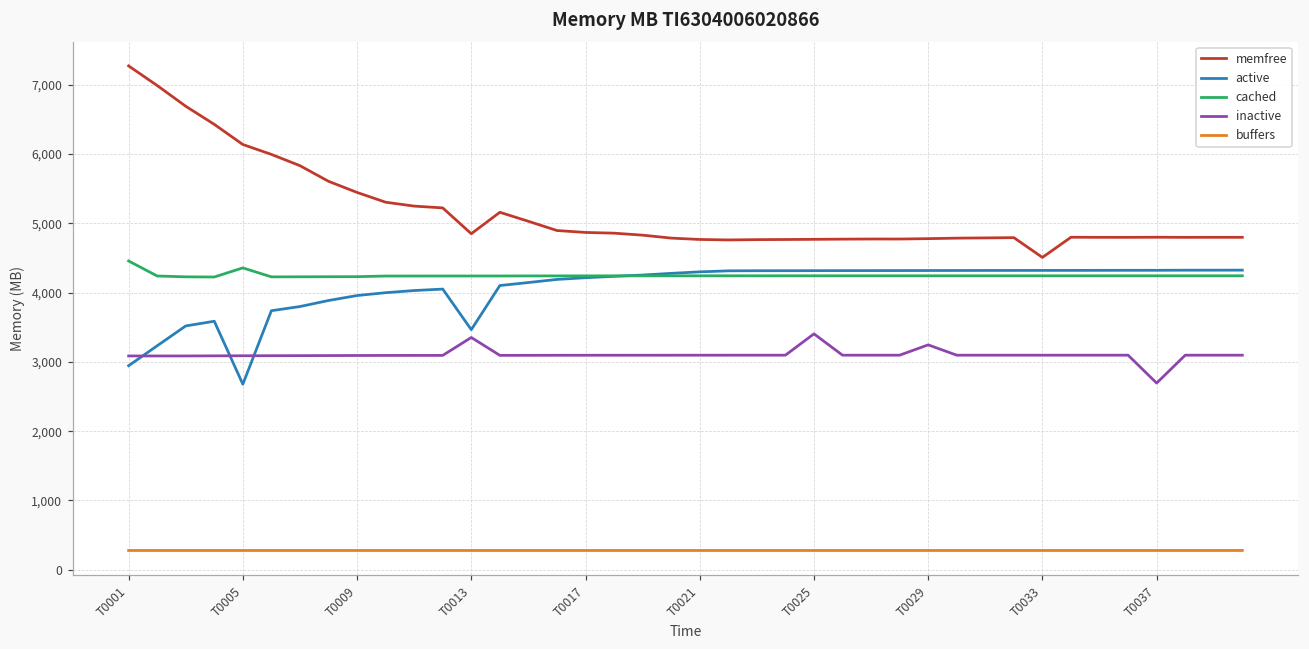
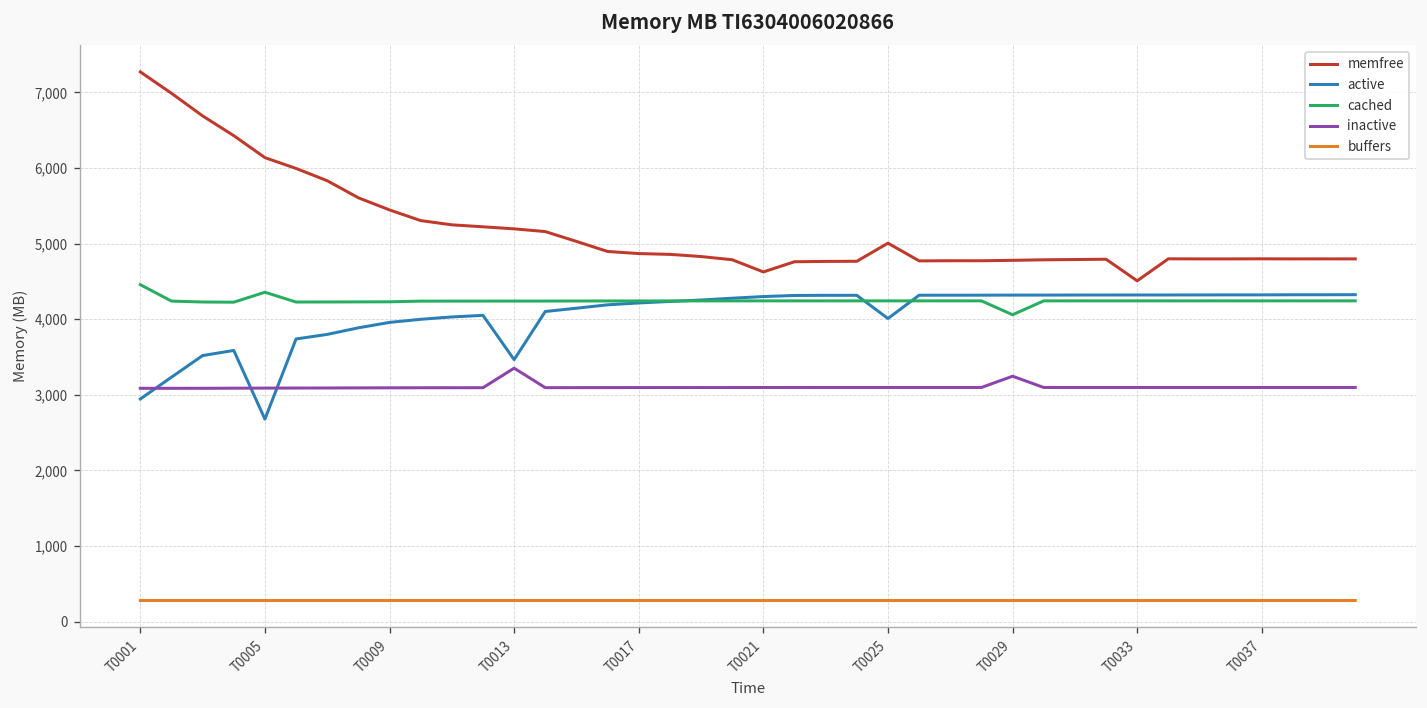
  {
    "memfree": {
      "T0001": "7,300",
      "T0005": "6,100",
      "T0009": "5,400",
-     "T0013": "4,800",
+     "T0013": "5,200",
      "T0017": "4,900",
-     "T0021": "4,800",
-     "T0025": "4,800",
+     "T0021": "4,600",
+     "T0025": "5,000",
      "T0029": "4,800",
      "T0033": "4,500",
      "T0037": "4,800"
    },
    "active": {
      "T0001": "2,900",
      "T0005": "2,700",
      "T0009": "4,000",
      "T0013": "3,500",
      "T0021": "4,300",
-     "T0025": "4,300",
+     "T0025": "4,000",
      "T0029": "4,300",
      "T0033": "4,300",
      "T0037": "4,300"
    },
    "cached": {
      "T0001": "4,500",
      "T0005": "4,400",
      "T0009": "4,200",
      "T0013": "4,200",
      "T0021": "4,200",
      "T0025": "4,200",
-     "T0029": "4,200",
+     "T0029": "4,100",
      "T0033": "4,200",
      "T0037": "4,200"
    },
    "inactive": {
      "T0001": "3,100",
      "T0005": "3,100",
      "T0009": "3,100",
      "T0013": "3,400",
      "T0017": "3,100",
      "T0021": "3,100",
-     "T0025": "3,400",
+     "T0025": "3,100",
      "T0029": "3,200",
      "T0033": "3,100",
-     "T0037": "2,700"
+     "T0037": "3,100"
    },
    "buffers": {
      "T0001": "300",
      "T0005": "300",
      "T0009": "300",
      "T0013": "300",
      "T0017": "300",
      "T0021": "300",
      "T0025": "300",
      "T0029": "300",
      "T0033": "300",
      "T0037": "300"
    }
  }
